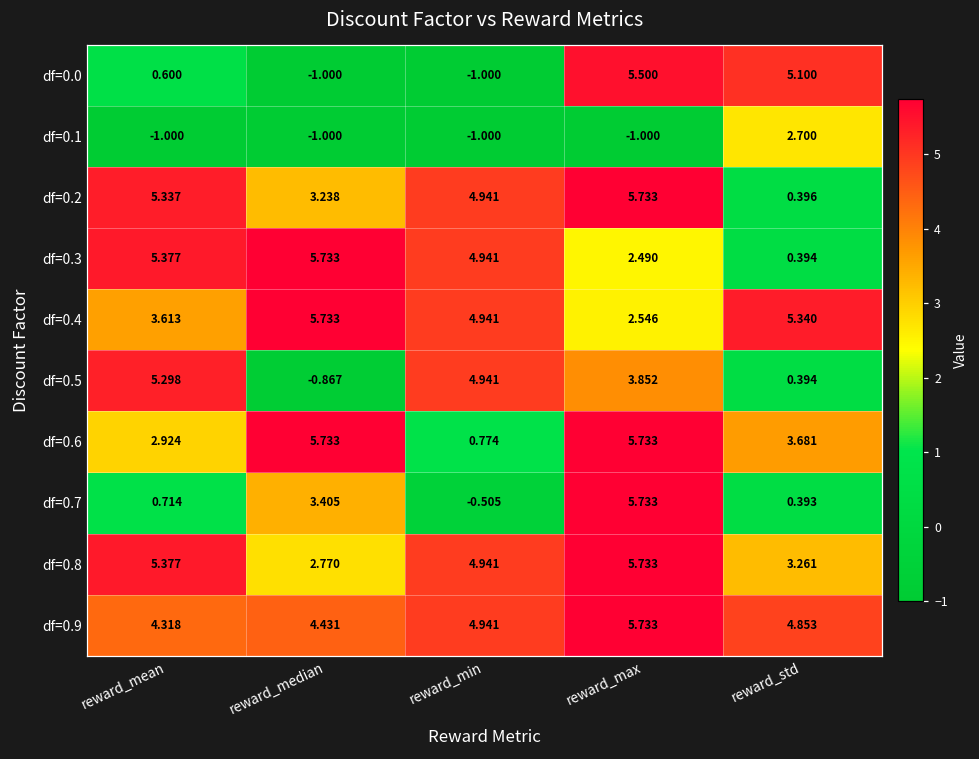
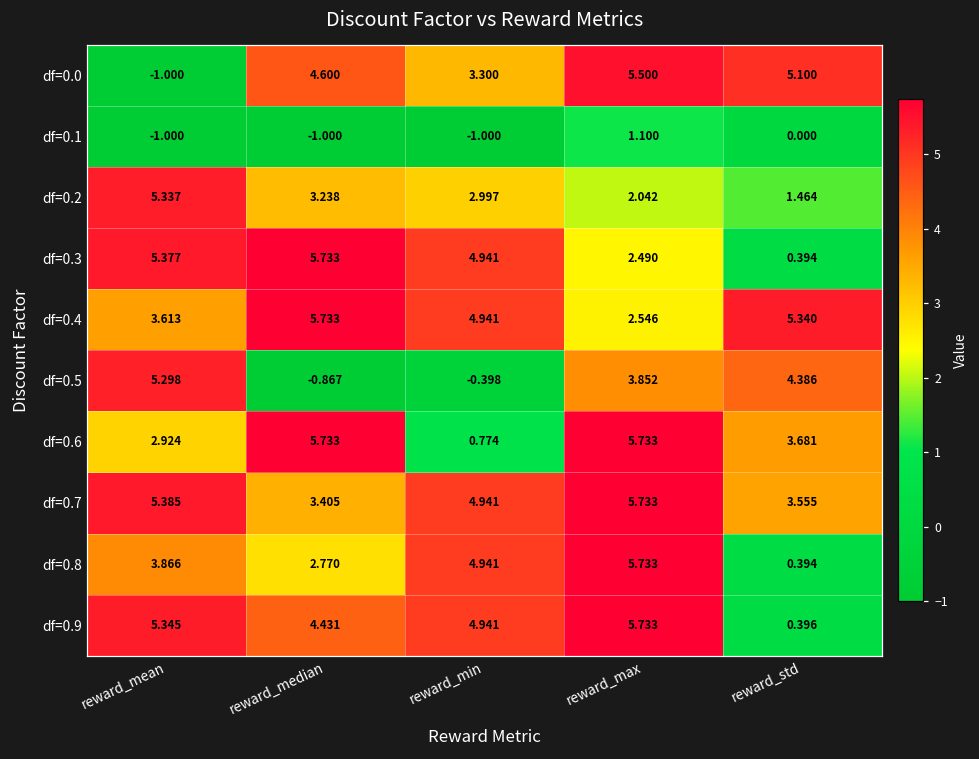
  {
    "df=0.0": {
-     "reward_mean": 0.600,
-     "reward_median": -1.000,
-     "reward_min": -1.000,
+     "reward_mean": -1.000,
+     "reward_median": 4.600,
+     "reward_min": 3.300,
      "reward_max": 5.500,
      "reward_std": 5.100
    },
    "df=0.1": {
      "reward_mean": -1.000,
      "reward_median": -1.000,
      "reward_min": -1.000,
-     "reward_max": -1.000,
-     "reward_std": 2.700
+     "reward_max": 1.100,
+     "reward_std": 0.000
    },
    "df=0.2": {
      "reward_mean": 5.337,
      "reward_median": 3.238,
-     "reward_min": 4.941,
-     "reward_max": 5.733,
-     "reward_std": 0.396
+     "reward_min": 2.997,
+     "reward_max": 2.042,
+     "reward_std": 1.464
    },
    "df=0.3": {
      "reward_mean": 5.377,
      "reward_median": 5.733,
      "reward_min": 4.941,
      "reward_max": 2.490,
      "reward_std": 0.394
    },
    "df=0.4": {
      "reward_mean": 3.613,
      "reward_median": 5.733,
      "reward_min": 4.941,
      "reward_max": 2.546,
      "reward_std": 5.340
    },
    "df=0.5": {
      "reward_mean": 5.298,
      "reward_median": -0.867,
-     "reward_min": 4.941,
+     "reward_min": -0.398,
      "reward_max": 3.852,
-     "reward_std": 0.394
+     "reward_std": 4.386
    },
    "df=0.6": {
      "reward_mean": 2.924,
      "reward_median": 5.733,
      "reward_min": 0.774,
      "reward_max": 5.733,
      "reward_std": 3.681
    },
    "df=0.7": {
-     "reward_mean": 0.714,
+     "reward_mean": 5.385,
      "reward_median": 3.405,
-     "reward_min": -0.505,
+     "reward_min": 4.941,
      "reward_max": 5.733,
-     "reward_std": 0.393
+     "reward_std": 3.555
    },
    "df=0.8": {
-     "reward_mean": 5.377,
+     "reward_mean": 3.866,
      "reward_median": 2.770,
      "reward_min": 4.941,
      "reward_max": 5.733,
-     "reward_std": 3.261
+     "reward_std": 0.394
    },
    "df=0.9": {
-     "reward_mean": 4.318,
+     "reward_mean": 5.345,
      "reward_median": 4.431,
      "reward_min": 4.941,
      "reward_max": 5.733,
-     "reward_std": 4.853
+     "reward_std": 0.396
    }
  }
